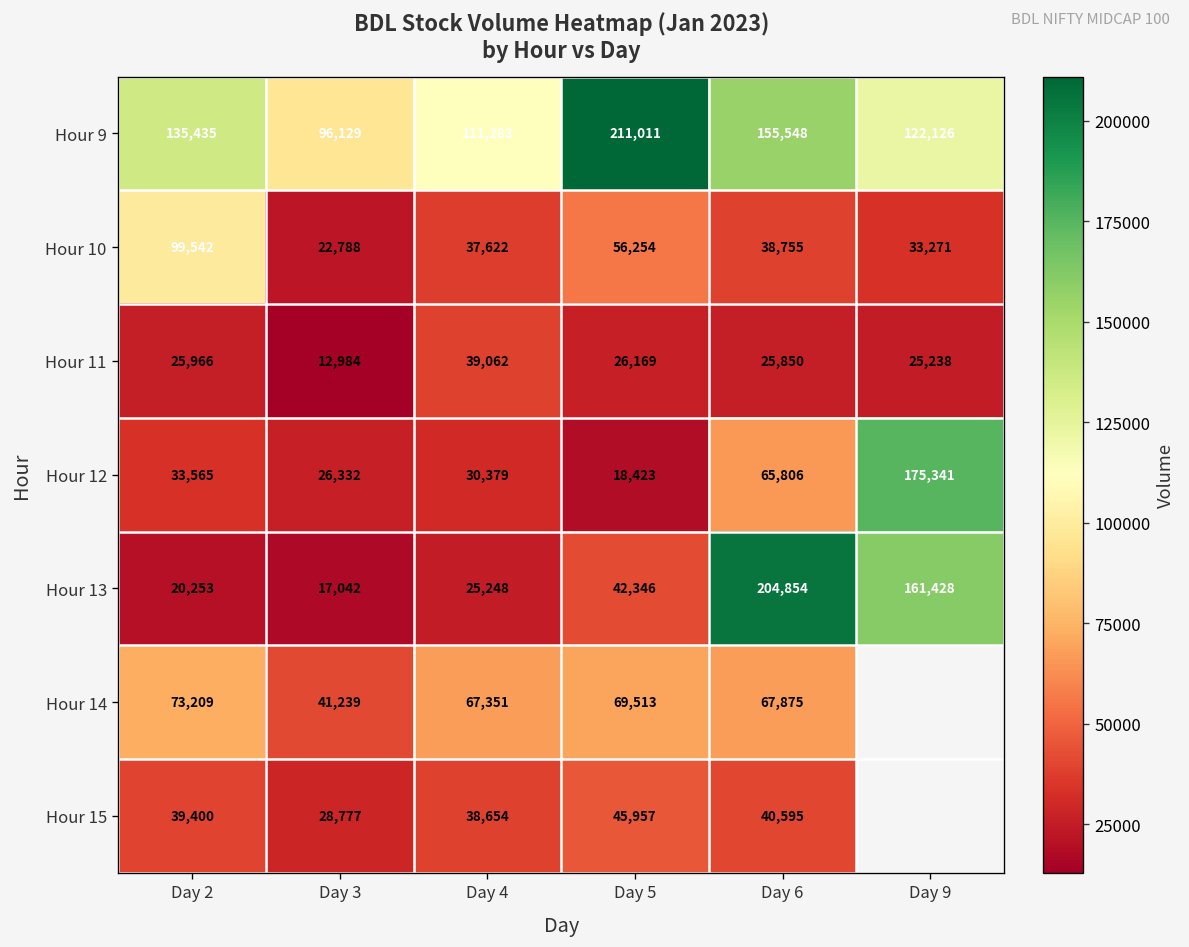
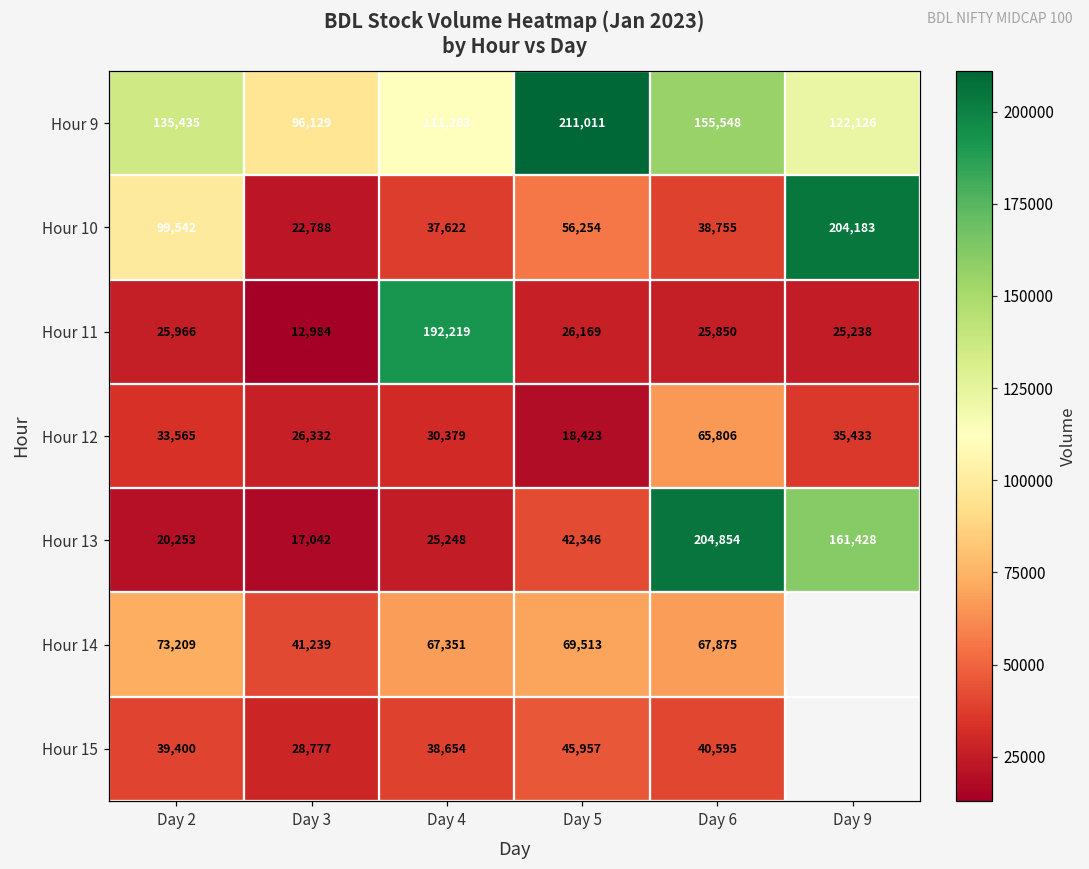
  {
    "Hour 9": {
      "Day 2": "135,435",
      "Day 3": "96,129",
      "Day 4": "111,283",
      "Day 5": "211,011",
      "Day 6": "155,548",
      "Day 9": "122,126"
    },
    "Hour 10": {
      "Day 2": "99,542",
      "Day 3": "22,788",
      "Day 4": "37,622",
      "Day 5": "56,254",
      "Day 6": "38,755",
-     "Day 9": "33,271"
+     "Day 9": "204,183"
    },
    "Hour 11": {
      "Day 2": "25,966",
      "Day 3": "12,984",
-     "Day 4": "39,062",
+     "Day 4": "192,219",
      "Day 5": "26,169",
      "Day 6": "25,850",
      "Day 9": "25,238"
    },
    "Hour 12": {
      "Day 2": "33,565",
      "Day 3": "26,332",
      "Day 4": "30,379",
      "Day 5": "18,423",
      "Day 6": "65,806",
-     "Day 9": "175,341"
+     "Day 9": "35,433"
    },
    "Hour 13": {
      "Day 2": "20,253",
      "Day 3": "17,042",
      "Day 4": "25,248",
      "Day 5": "42,346",
      "Day 6": "204,854",
      "Day 9": "161,428"
    },
    "Hour 14": {
      "Day 2": "73,209",
      "Day 3": "41,239",
      "Day 4": "67,351",
      "Day 5": "69,513",
      "Day 6": "67,875"
    },
    "Hour 15": {
      "Day 2": "39,400",
      "Day 3": "28,777",
      "Day 4": "38,654",
      "Day 5": "45,957",
      "Day 6": "40,595"
    }
  }
